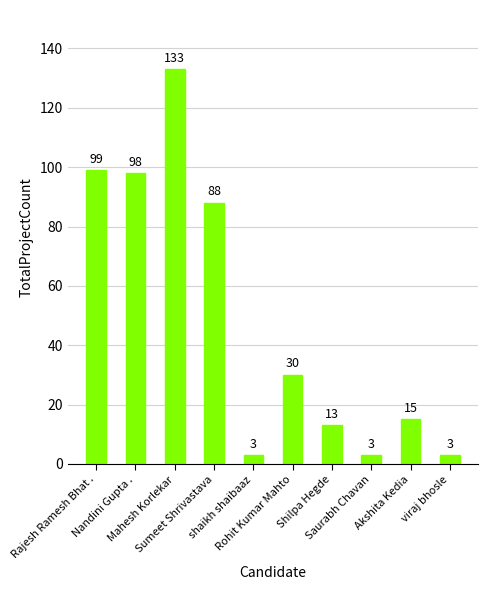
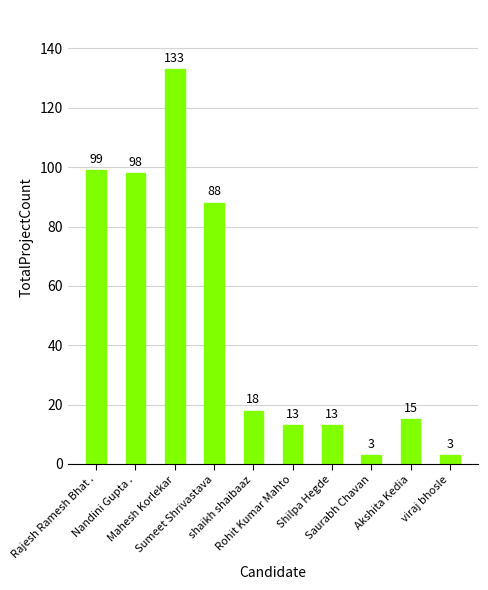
  {
    "Rajesh Ramesh Bhat .": 99,
    "Nandini Gupta .": 98,
    "Mahesh Korlekar": 133,
    "Sumeet Shrivastava": 88,
-   "shaikh shaibaaz": 3,
-   "Rohit Kumar Mahto": 30,
+   "shaikh shaibaaz": 18,
+   "Rohit Kumar Mahto": 13,
    "Shilpa Hegde": 13,
    "Saurabh Chavan": 3,
    "Akshita Kedia": 15,
    "viraj bhosle": 3
  }
